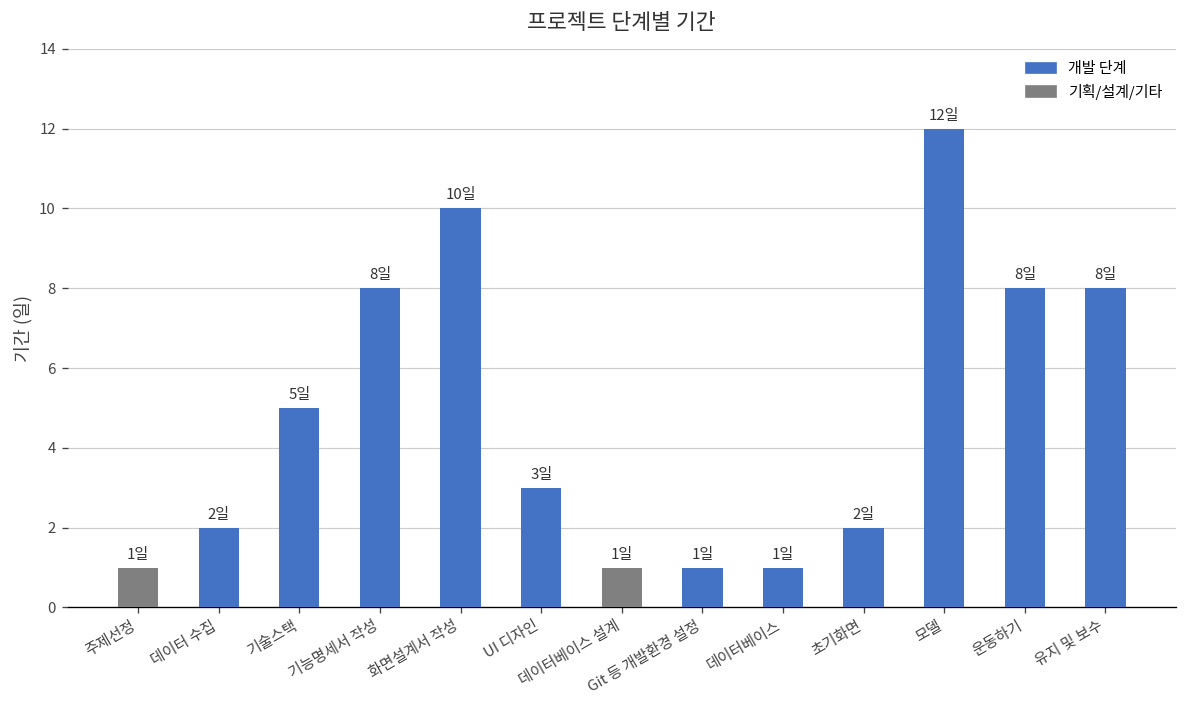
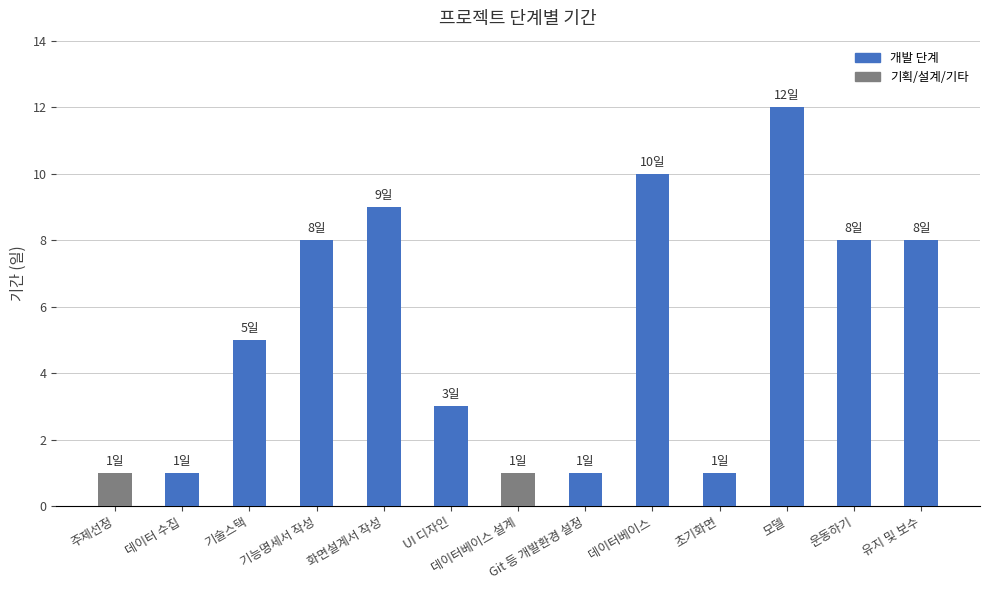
  {
    "주제선정": "1일",
-   "데이터 수집": "2일",
+   "데이터 수집": "1일",
    "기술스택": "5일",
    "기능명세서 작성": "8일",
-   "화면설계서 작성": "10일",
+   "화면설계서 작성": "9일",
    "UI 디자인": "3일",
    "데이터베이스 설계": "1일",
    "Git 등 개발환경 설정": "1일",
-   "데이터베이스": "1일",
-   "초기화면": "2일",
+   "데이터베이스": "10일",
+   "초기화면": "1일",
    "모델": "12일",
    "운동하기": "8일",
    "유지 및 보수": "8일"
  }
